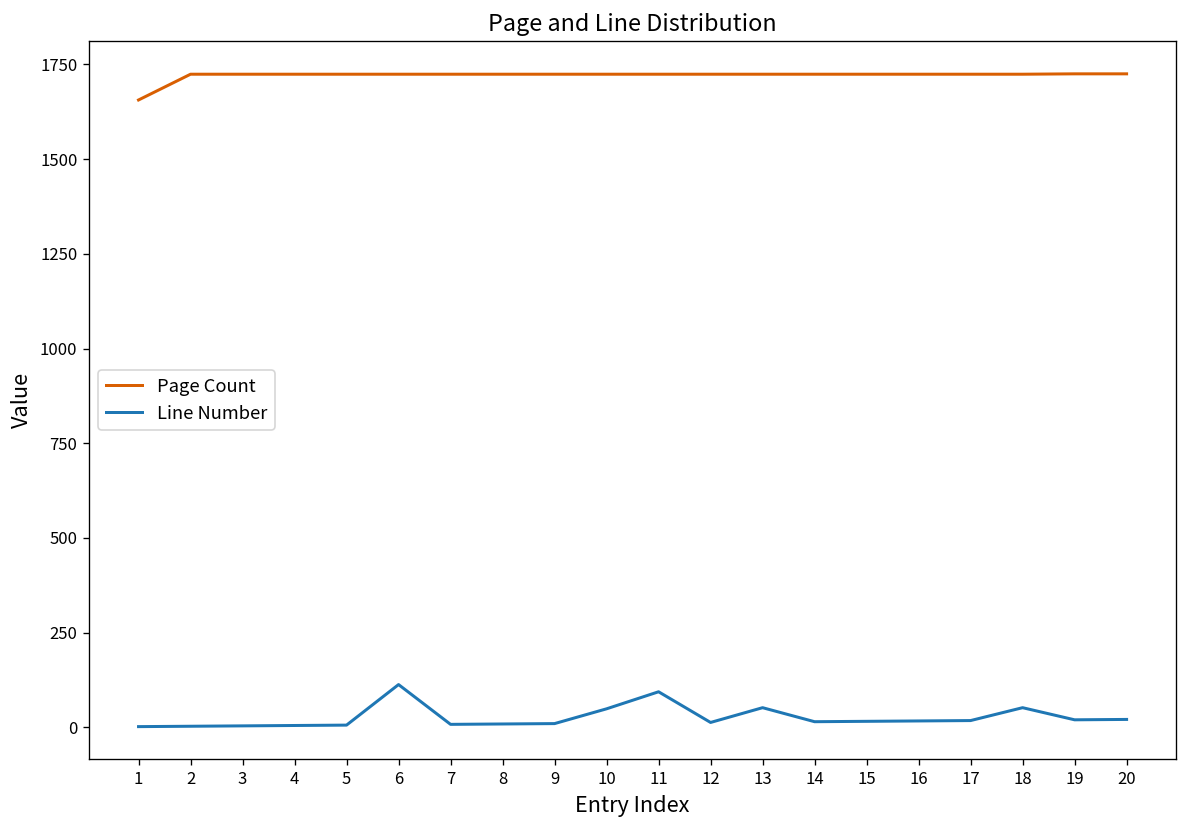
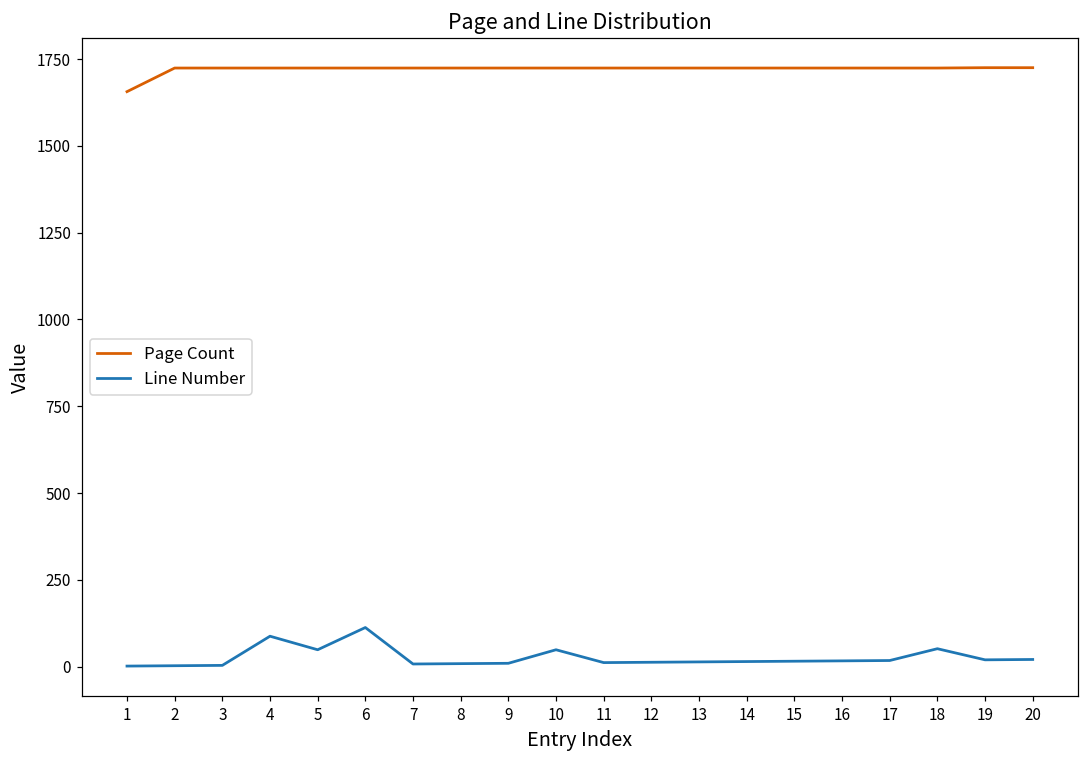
  {
    "Page Count": {
      "1": 1660,
      "2": 1720,
      "3": 1720,
      "4": 1720,
      "5": 1720,
      "6": 1720,
      "7": 1720,
      "8": 1720,
      "9": 1720,
      "10": 1720,
      "11": 1720,
      "12": 1720,
      "13": 1720,
      "14": 1720,
      "15": 1720,
      "16": 1720,
      "17": 1720,
      "18": 1720,
      "19": 1730,
      "20": 1730
    },
    "Line Number": {
      "1": 0,
      "2": 0,
      "3": 0,
-     "4": 10,
-     "5": 10,
+     "4": 90,
+     "5": 50,
      "6": 110,
      "7": 10,
      "8": 10,
      "9": 10,
      "10": 50,
-     "11": 90,
+     "11": 10,
      "12": 10,
-     "13": 50,
+     "13": 10,
      "14": 20,
      "15": 20,
      "16": 20,
      "17": 20,
      "18": 50,
      "19": 20,
      "20": 20
    }
  }
